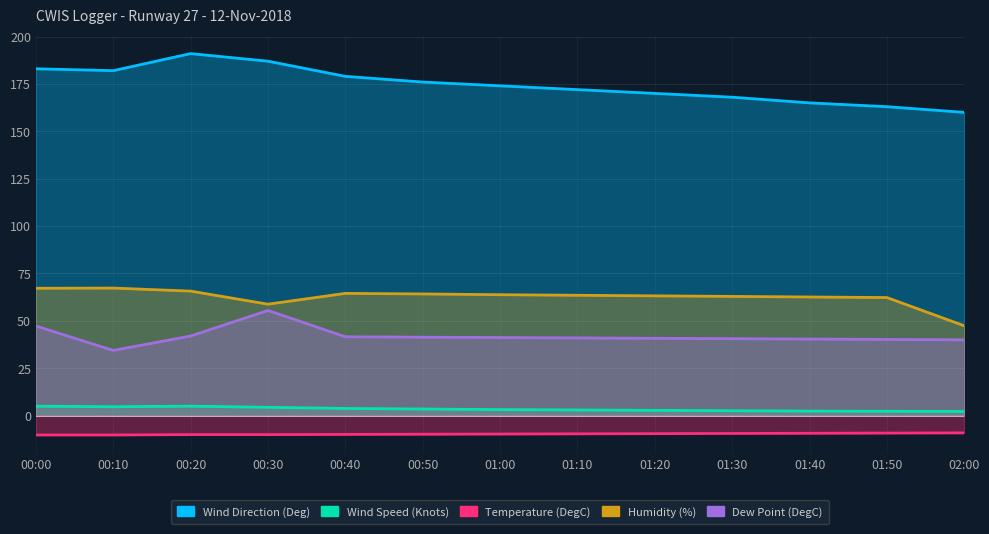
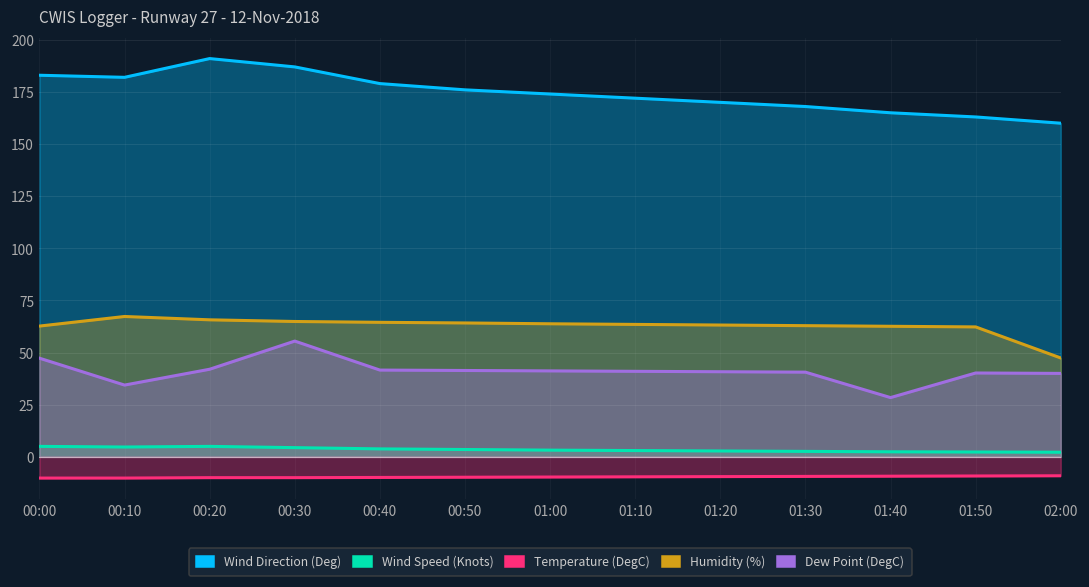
  {
    "Humidity (%)": {
-     "00:00": 67,
+     "00:00": 63,
      "00:10": 67,
      "00:20": 66,
-     "00:30": 59,
+     "00:30": 65,
      "00:40": 65,
      "00:50": 64,
      "01:00": 64,
      "01:10": 64,
      "01:20": 63,
      "01:30": 63,
      "01:40": 63,
      "01:50": 62,
      "02:00": 47
    },
    "Dew Point (DegC)": {
      "00:00": 47,
      "00:10": 34,
      "00:20": 42,
      "00:30": 56,
      "00:40": 42,
      "00:50": 41,
      "01:00": 41,
      "01:10": 41,
      "01:20": 41,
      "01:30": 41,
-     "01:40": 40,
+     "01:40": 28,
      "01:50": 40,
      "02:00": 40
    }
  }
